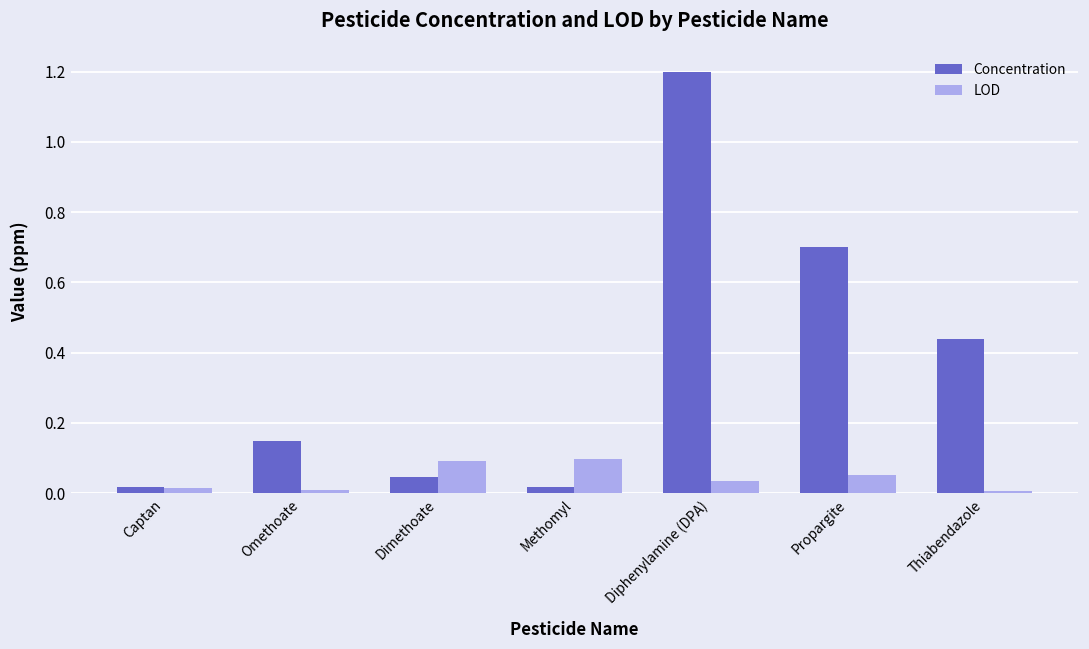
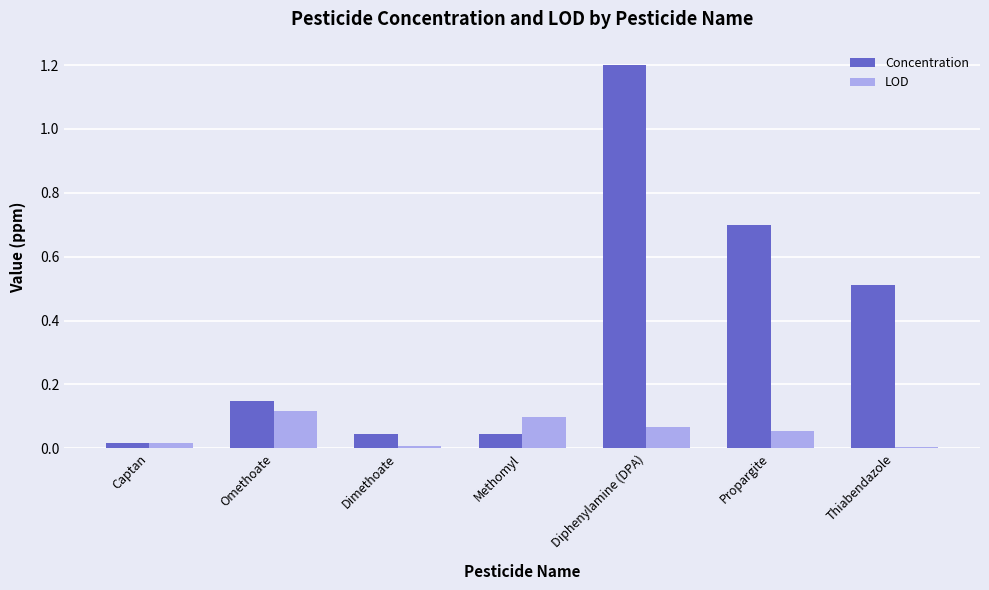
  {
    "Concentration": {
      "Captan": 0.02,
      "Omethoate": 0.15,
      "Dimethoate": 0.05,
-     "Methomyl": 0.02,
+     "Methomyl": 0.05,
      "Diphenylamine (DPA)": 1.20,
      "Propargite": 0.70,
-     "Thiabendazole": 0.44
+     "Thiabendazole": 0.51
    },
    "LOD": {
      "Captan": 0.02,
-     "Omethoate": 0.01,
-     "Dimethoate": 0.09,
+     "Omethoate": 0.12,
+     "Dimethoate": 0.01,
      "Methomyl": 0.10,
-     "Diphenylamine (DPA)": 0.04,
+     "Diphenylamine (DPA)": 0.07,
      "Propargite": 0.05
    }
  }
